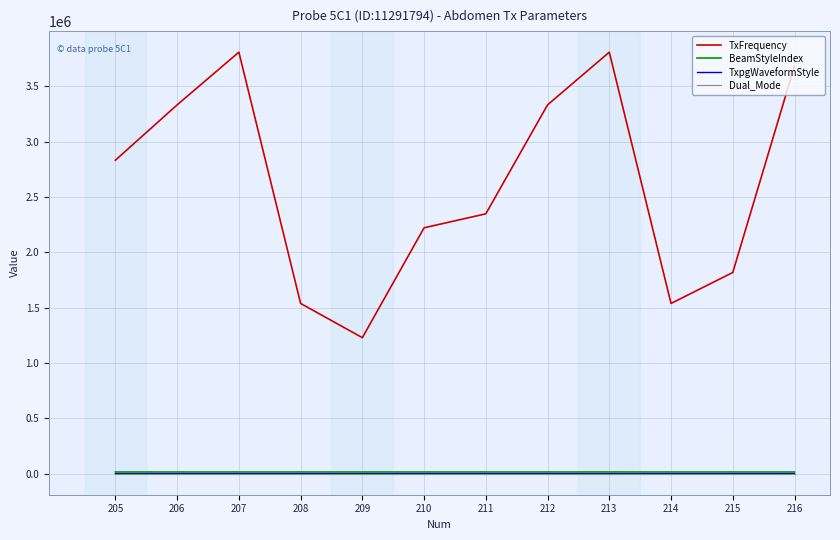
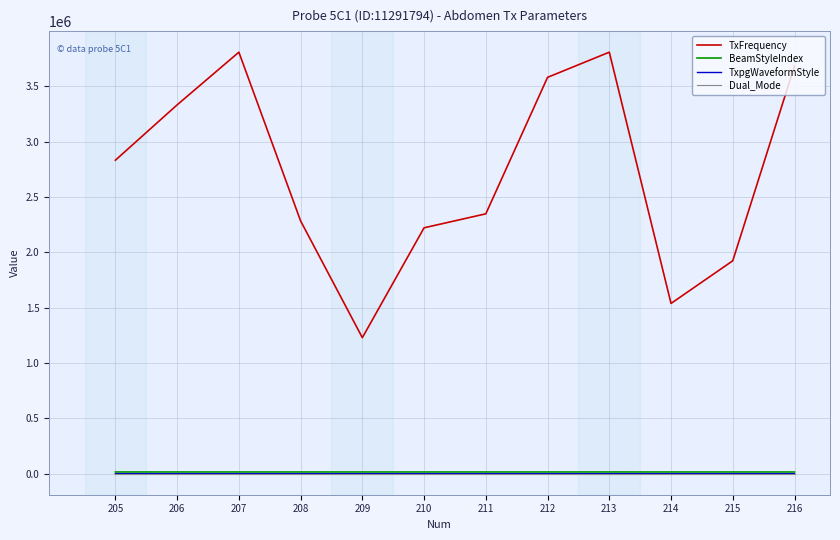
  {
    "TxFrequency": {
      "205": 2830000,
      "206": 3330000,
      "207": 3810000,
-     "208": 1540000,
+     "208": 2280000,
      "209": 1230000,
      "210": 2220000,
      "211": 2350000,
-     "212": 3330000,
+     "212": 3580000,
      "213": 3810000,
      "214": 1540000,
-     "215": 1820000
+     "215": 1920000
    }
  }
